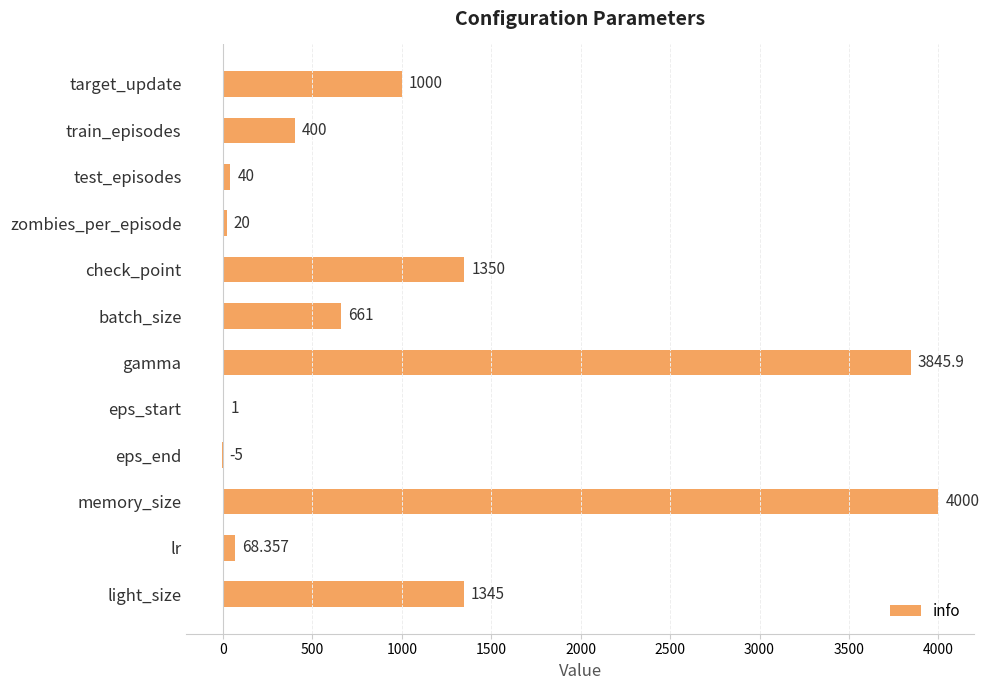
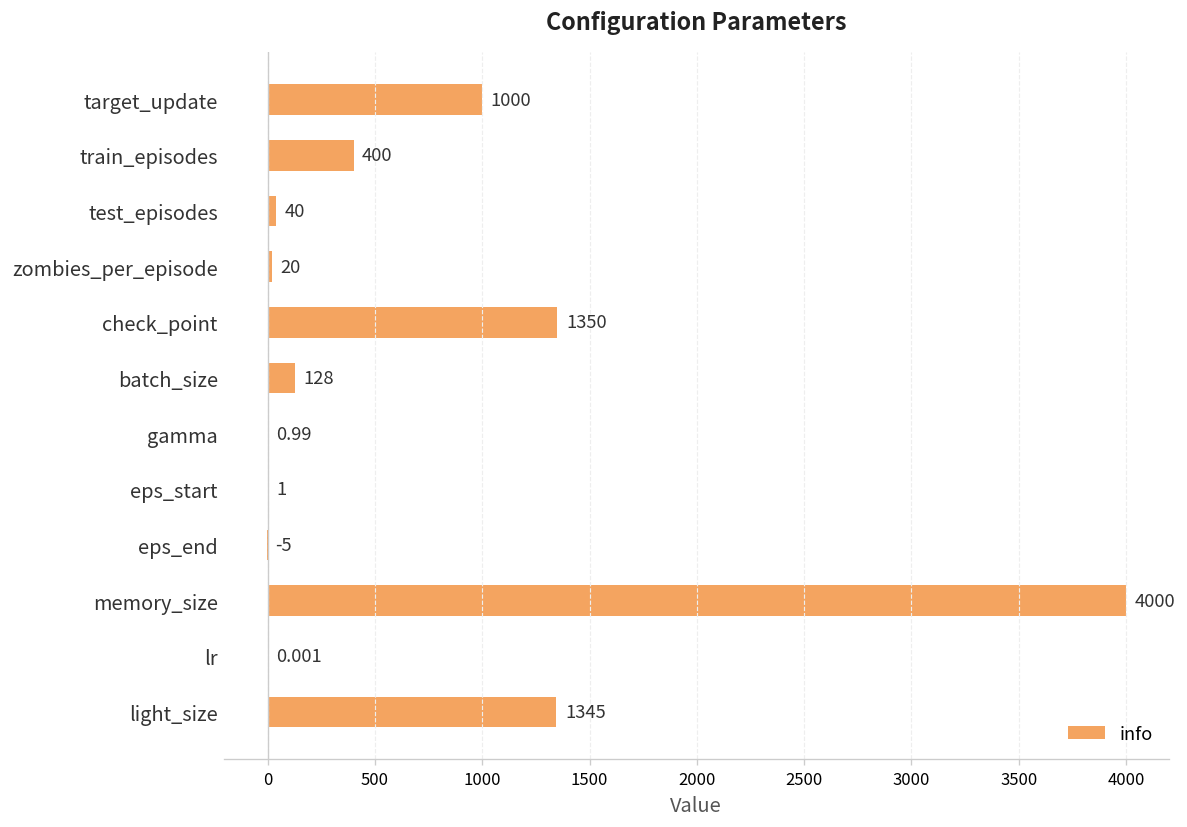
  {
    "target_update": 1000,
    "train_episodes": 400,
    "test_episodes": 40,
    "zombies_per_episode": 20,
    "check_point": 1350,
-   "batch_size": 661,
-   "gamma": 3845.9,
+   "batch_size": 128,
+   "gamma": 0.99,
    "eps_start": 1,
    "eps_end": -5,
    "memory_size": 4000,
-   "lr": 68.357,
+   "lr": 0.001,
    "light_size": 1345
  }
